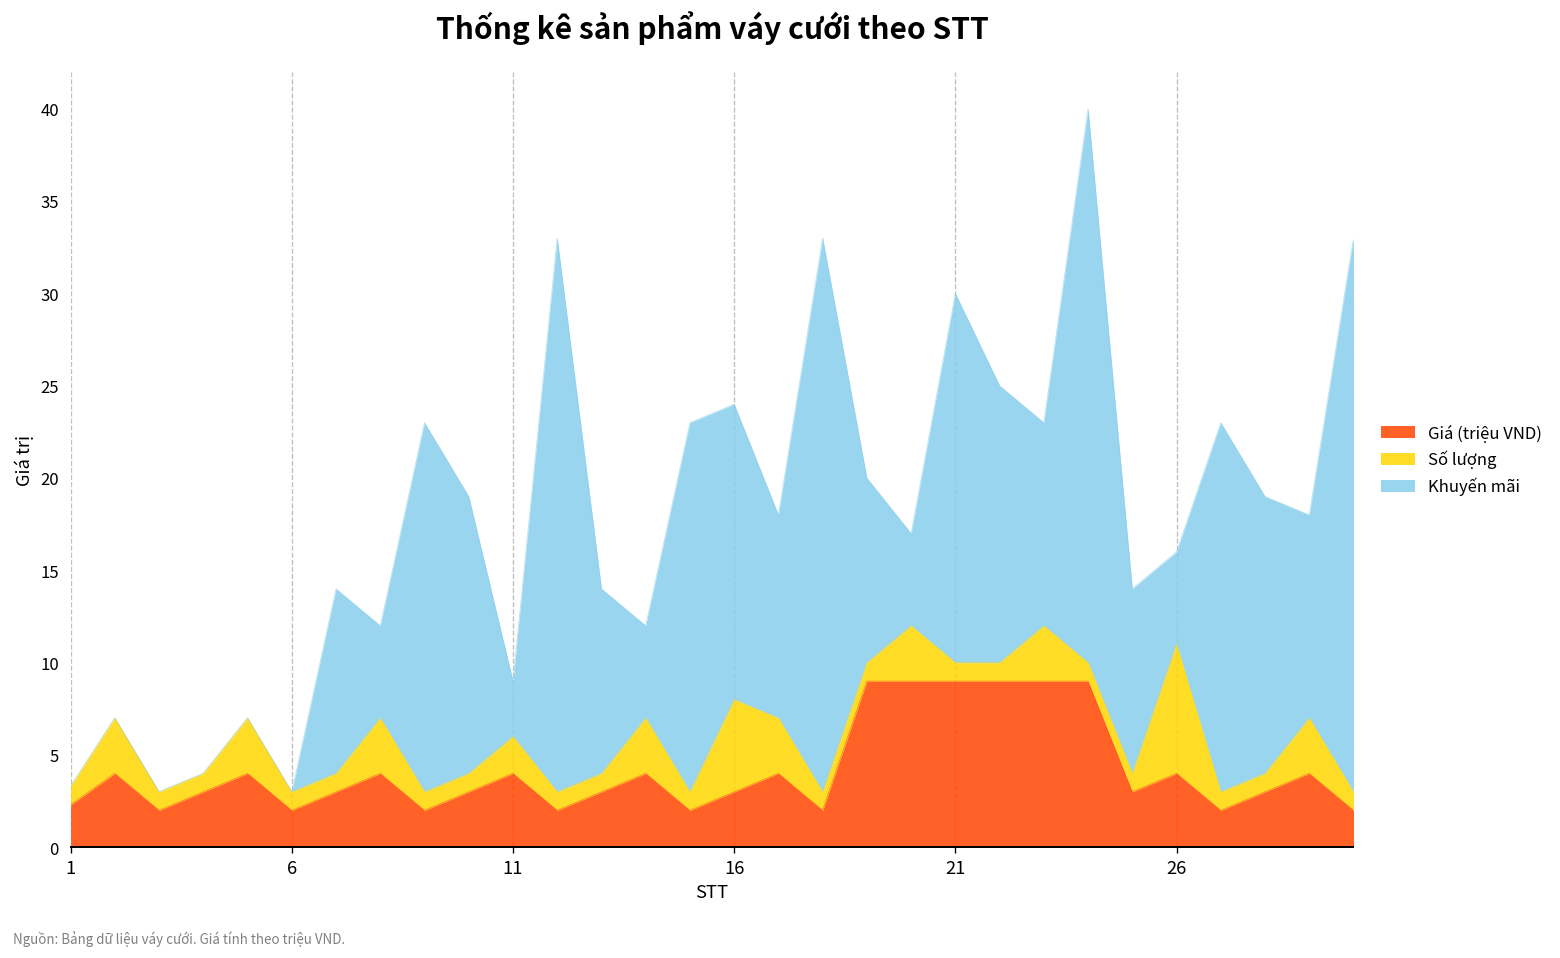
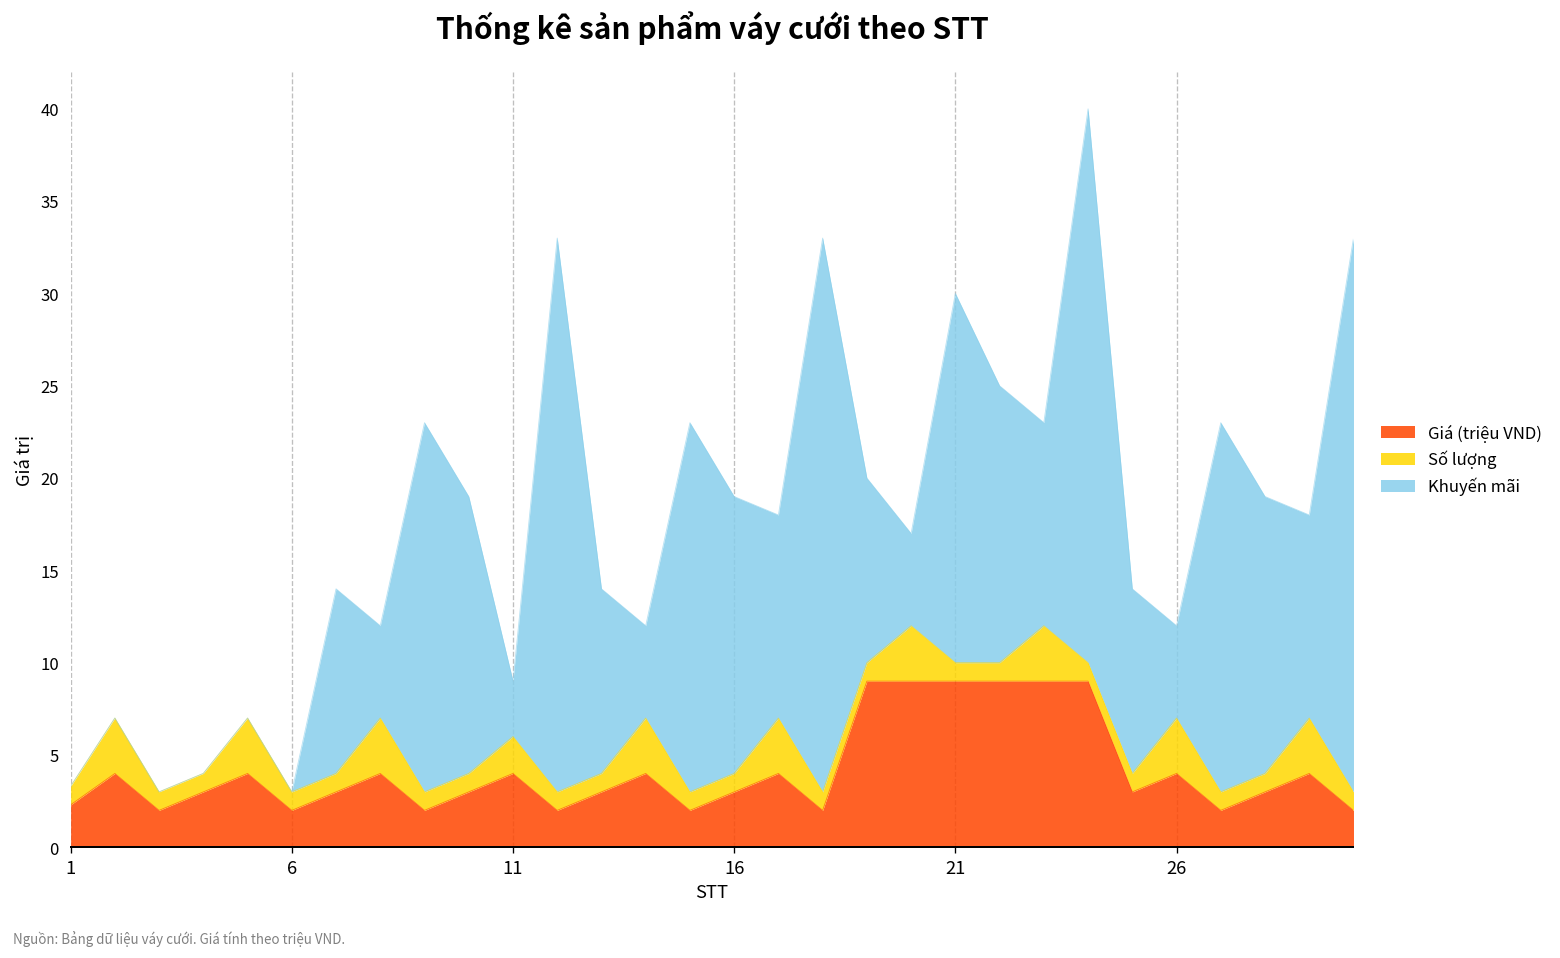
  {
    "Giá (triệu VND)": {
      "1": 2.3,
      "6": 2,
      "11": 4,
      "16": 3,
      "21": 9,
      "26": 4
    },
    "Số lượng": {
      "11": 2,
-     "16": 5,
+     "16": 1,
      "21": 1,
-     "26": 7
+     "26": 3
    },
    "Khuyến mãi": {
      "11": 3,
-     "16": 16,
+     "16": 15,
      "21": 20,
      "26": 5
    }
  }
